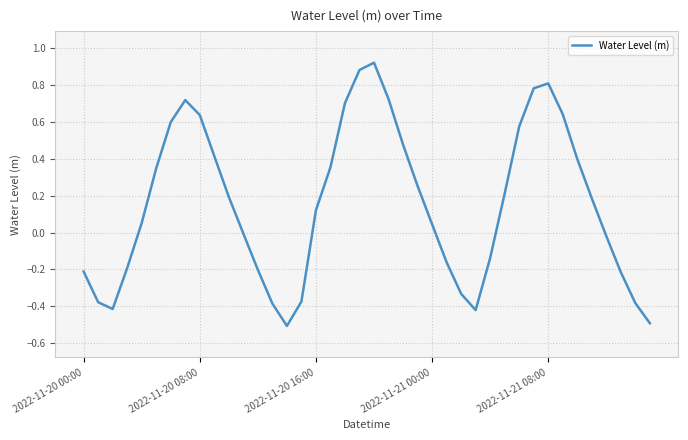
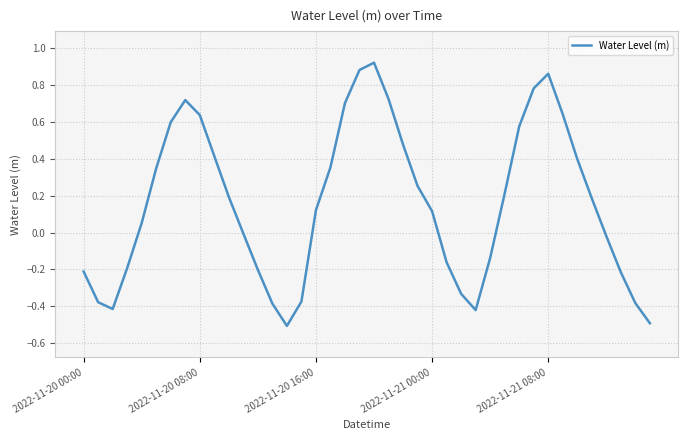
  {
    "2022-11-20 00:00": -0.21,
    "2022-11-20 08:00": 0.64,
    "2022-11-20 16:00": 0.12,
-   "2022-11-21 00:00": 0.04,
-   "2022-11-21 08:00": 0.81
+   "2022-11-21 00:00": 0.12,
+   "2022-11-21 08:00": 0.86
  }
